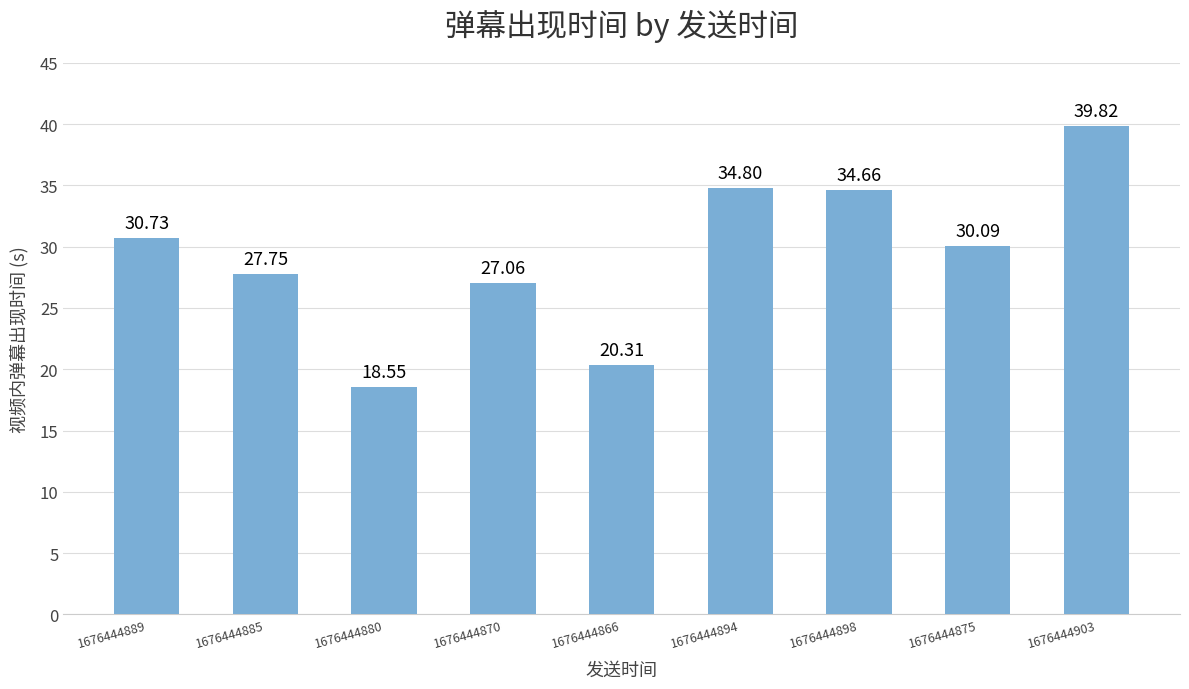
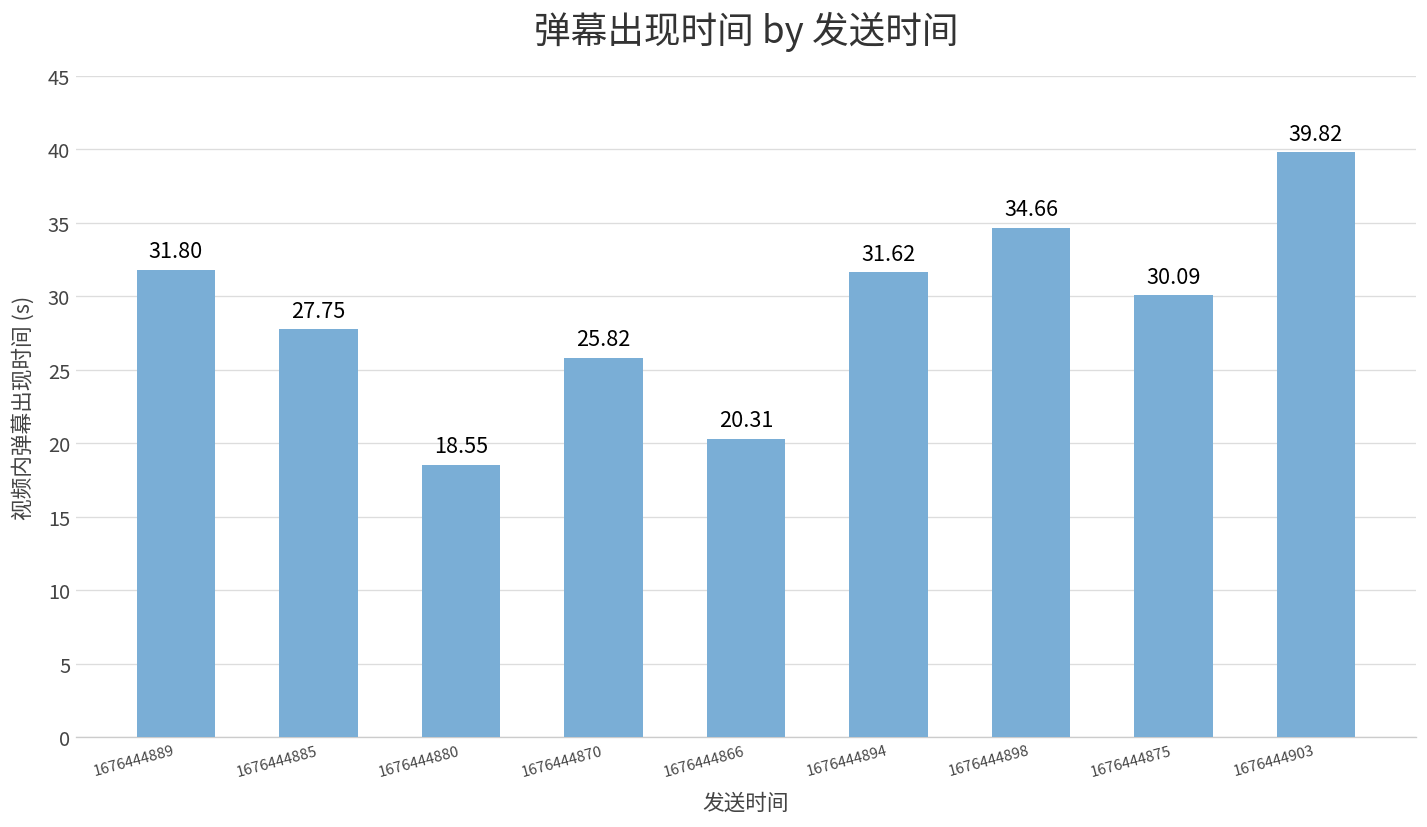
  {
-   "1676444889": 30.73,
+   "1676444889": 31.80,
    "1676444885": 27.75,
    "1676444880": 18.55,
-   "1676444870": 27.06,
+   "1676444870": 25.82,
    "1676444866": 20.31,
-   "1676444894": 34.80,
+   "1676444894": 31.62,
    "1676444898": 34.66,
    "1676444875": 30.09,
    "1676444903": 39.82
  }
